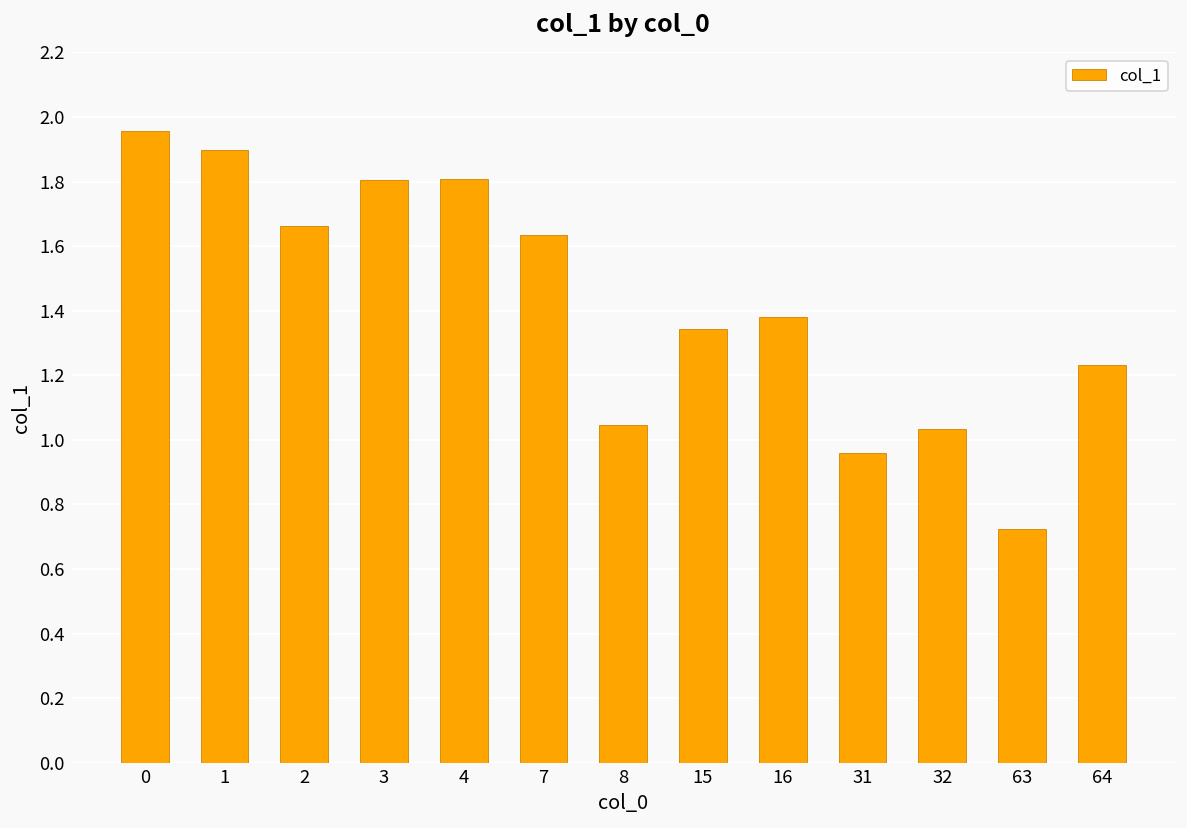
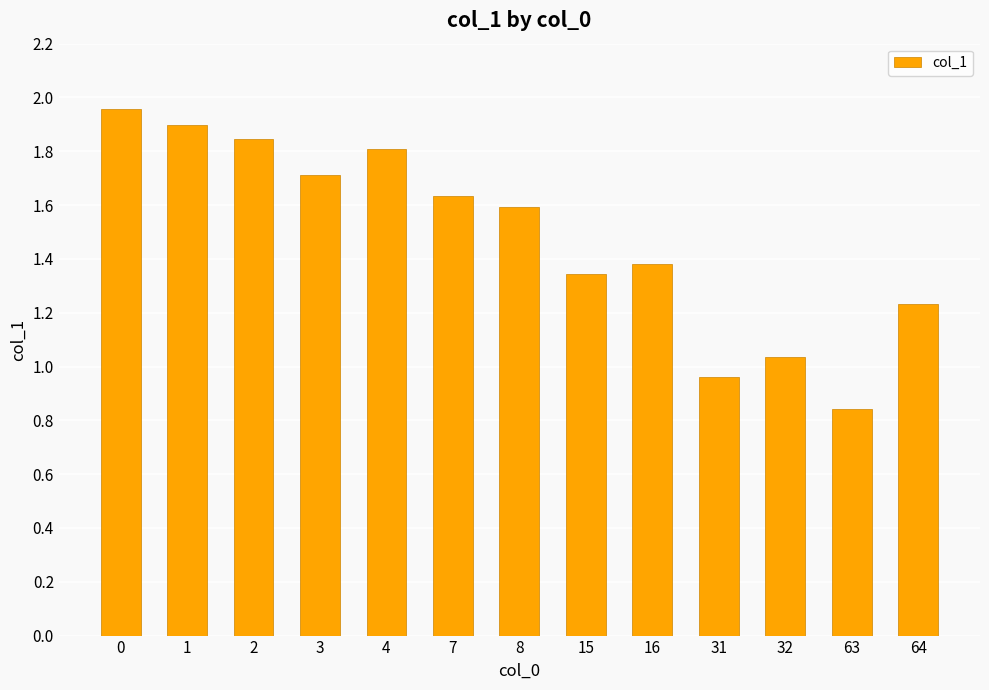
  {
    "0": 1.96,
    "1": 1.90,
-   "2": 1.66,
-   "3": 1.80,
+   "2": 1.84,
+   "3": 1.71,
    "4": 1.81,
    "7": 1.63,
-   "8": 1.05,
+   "8": 1.59,
    "15": 1.34,
    "16": 1.38,
    "31": 0.96,
    "32": 1.03,
-   "63": 0.72,
+   "63": 0.84,
    "64": 1.23
  }
